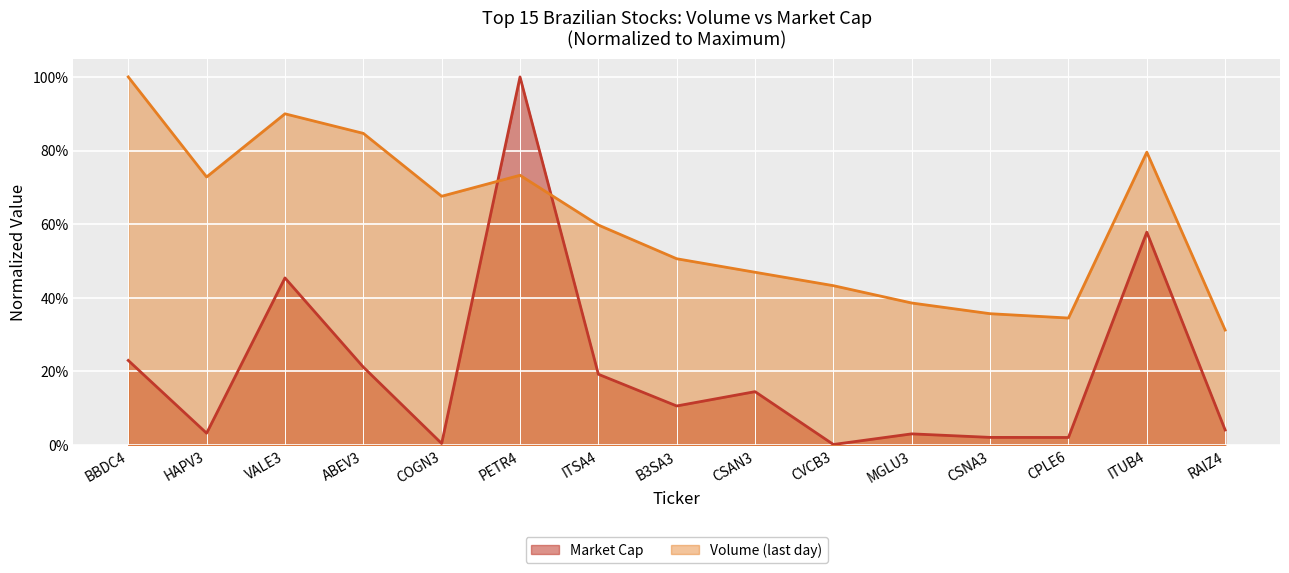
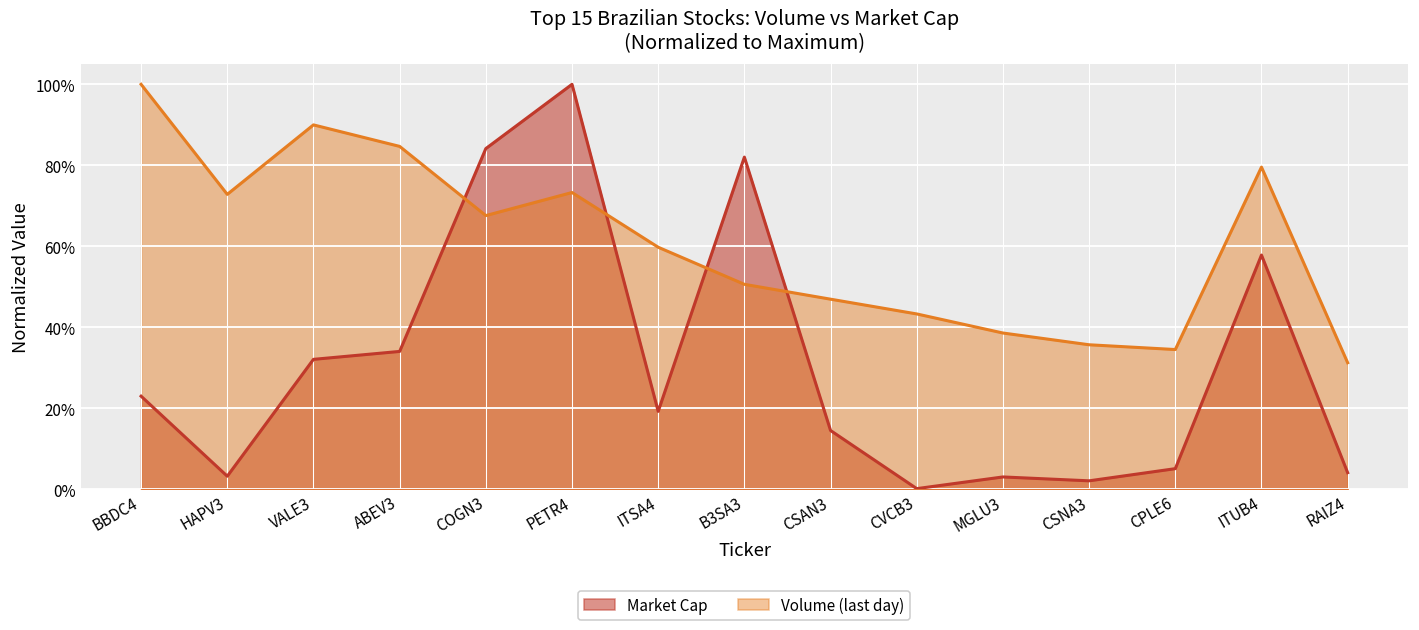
  {
    "Market Cap": {
      "BBDC4": "23%",
      "HAPV3": "3%",
-     "VALE3": "45%",
-     "ABEV3": "21%",
-     "COGN3": "0%",
+     "VALE3": "32%",
+     "ABEV3": "34%",
+     "COGN3": "84%",
      "PETR4": "100%",
      "ITSA4": "19%",
-     "B3SA3": "11%",
+     "B3SA3": "82%",
      "CSAN3": "15%",
      "CVCB3": "0%",
      "MGLU3": "3%",
      "CSNA3": "2%",
-     "CPLE6": "2%",
+     "CPLE6": "5%",
      "ITUB4": "58%",
      "RAIZ4": "4%"
    },
    "Volume (last day)": {
      "BBDC4": "100%",
      "HAPV3": "73%",
      "VALE3": "90%",
      "ABEV3": "85%",
      "COGN3": "68%",
      "PETR4": "73%",
      "ITSA4": "60%",
      "B3SA3": "51%",
      "CSAN3": "47%",
      "CVCB3": "43%",
      "MGLU3": "39%",
      "CSNA3": "36%",
      "CPLE6": "35%",
      "ITUB4": "80%",
      "RAIZ4": "31%"
    }
  }
